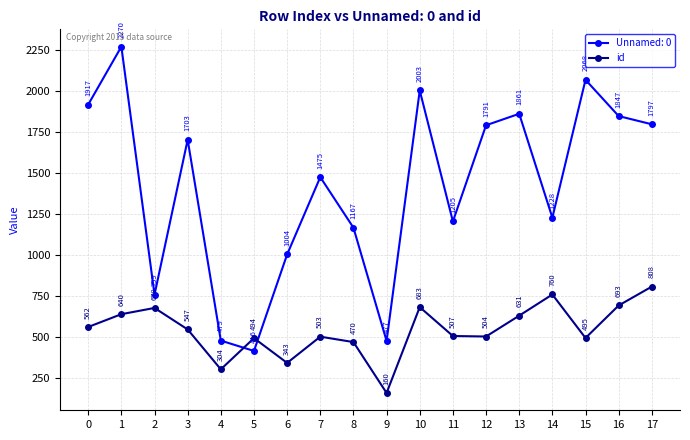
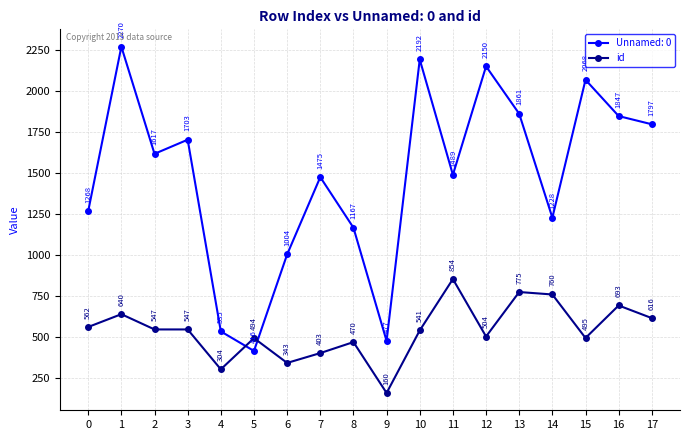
  {
    "Unnamed: 0": {
-     "0": 1917,
-     "2": 759,
+     "0": 1268,
+     "2": 1617,
      "3": 1703,
-     "4": 479,
+     "4": 535,
      "6": 1004,
      "7": 1475,
      "8": 1167,
      "9": 477,
-     "10": 2003,
-     "11": 1205,
-     "12": 1791,
+     "10": 2192,
+     "11": 1489,
+     "12": 2150,
      "13": 1861,
      "14": 1228,
      "16": 1847,
      "17": 1797
    },
    "id": {
      "0": 562,
      "1": 640,
-     "2": 678,
+     "2": 547,
      "3": 547,
      "4": 304,
      "5": 494,
      "6": 343,
-     "7": 503,
+     "7": 403,
      "8": 470,
      "9": 160,
-     "10": 683,
-     "11": 507,
+     "10": 541,
+     "11": 854,
      "12": 504,
-     "13": 631,
+     "13": 775,
      "14": 760,
      "15": 495,
      "16": 693,
-     "17": 808
+     "17": 616
    }
  }
